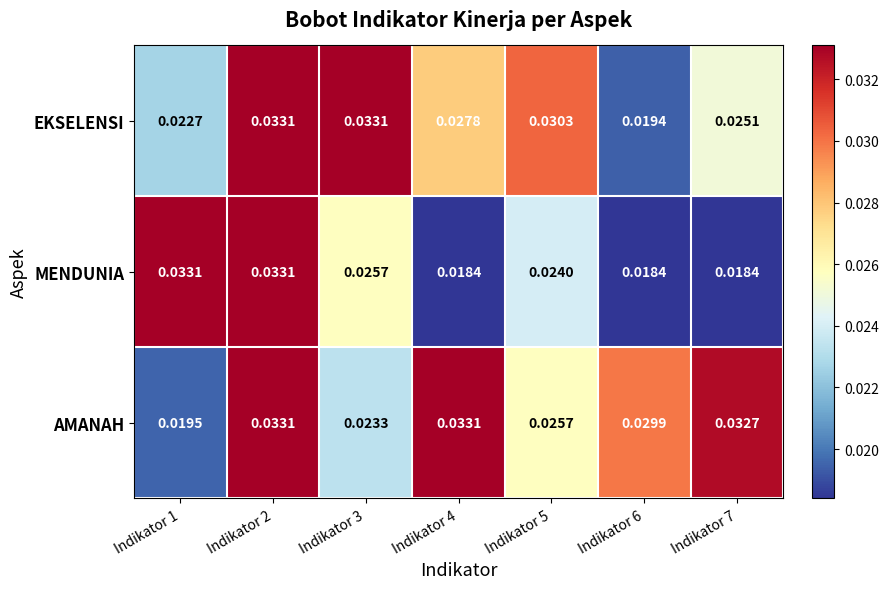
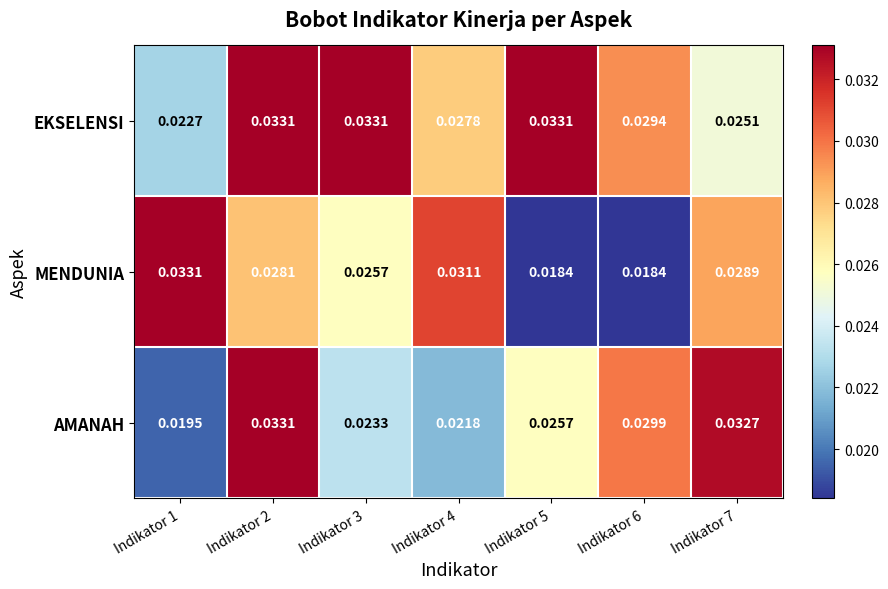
  {
    "EKSELENSI": {
      "Indikator 1": 0.0227,
      "Indikator 2": 0.0331,
      "Indikator 3": 0.0331,
      "Indikator 4": 0.0278,
-     "Indikator 5": 0.0303,
-     "Indikator 6": 0.0194,
+     "Indikator 5": 0.0331,
+     "Indikator 6": 0.0294,
      "Indikator 7": 0.0251
    },
    "MENDUNIA": {
      "Indikator 1": 0.0331,
-     "Indikator 2": 0.0331,
+     "Indikator 2": 0.0281,
      "Indikator 3": 0.0257,
-     "Indikator 4": 0.0184,
-     "Indikator 5": 0.0240,
+     "Indikator 4": 0.0311,
+     "Indikator 5": 0.0184,
      "Indikator 6": 0.0184,
-     "Indikator 7": 0.0184
+     "Indikator 7": 0.0289
    },
    "AMANAH": {
      "Indikator 1": 0.0195,
      "Indikator 2": 0.0331,
      "Indikator 3": 0.0233,
-     "Indikator 4": 0.0331,
+     "Indikator 4": 0.0218,
      "Indikator 5": 0.0257,
      "Indikator 6": 0.0299,
      "Indikator 7": 0.0327
    }
  }
